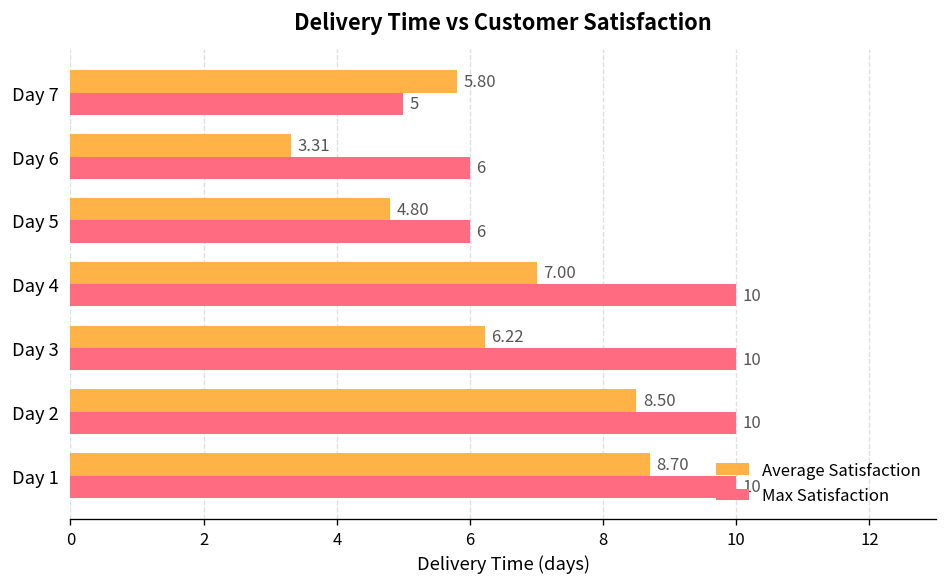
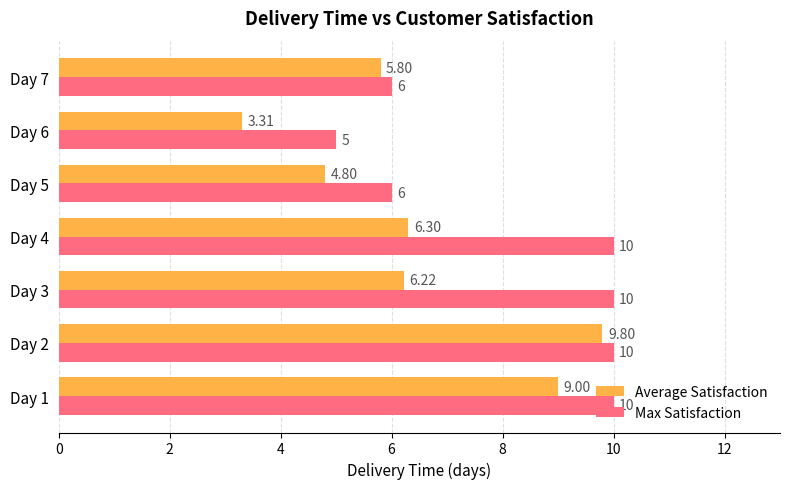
  {
    "Average Satisfaction": {
      "Day 7": 5.80,
      "Day 6": 3.31,
      "Day 5": 4.80,
-     "Day 4": 7.00,
+     "Day 4": 6.30,
      "Day 3": 6.22,
-     "Day 2": 8.50,
-     "Day 1": 8.70
+     "Day 2": 9.80,
+     "Day 1": 9.00
    },
    "Max Satisfaction": {
-     "Day 7": 5,
-     "Day 6": 6,
+     "Day 7": 6,
+     "Day 6": 5,
      "Day 5": 6,
      "Day 4": 10,
      "Day 3": 10,
      "Day 2": 10,
      "Day 1": 10
    }
  }
